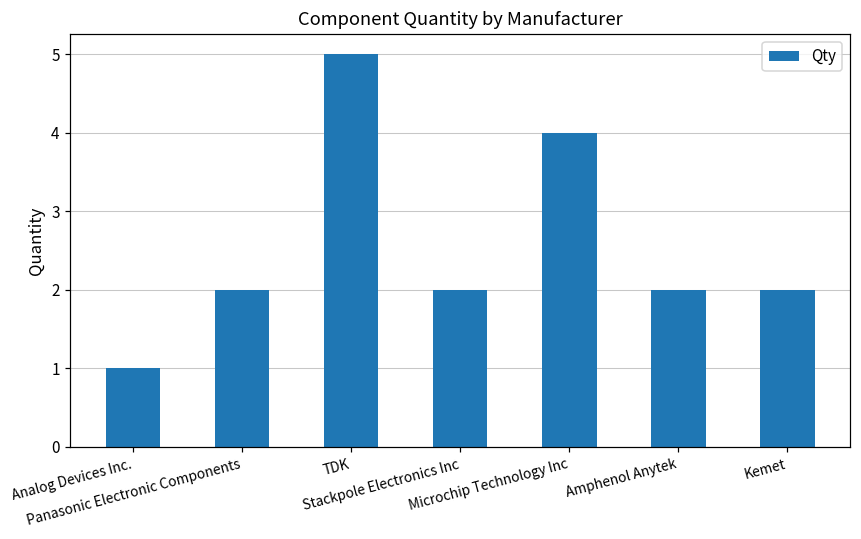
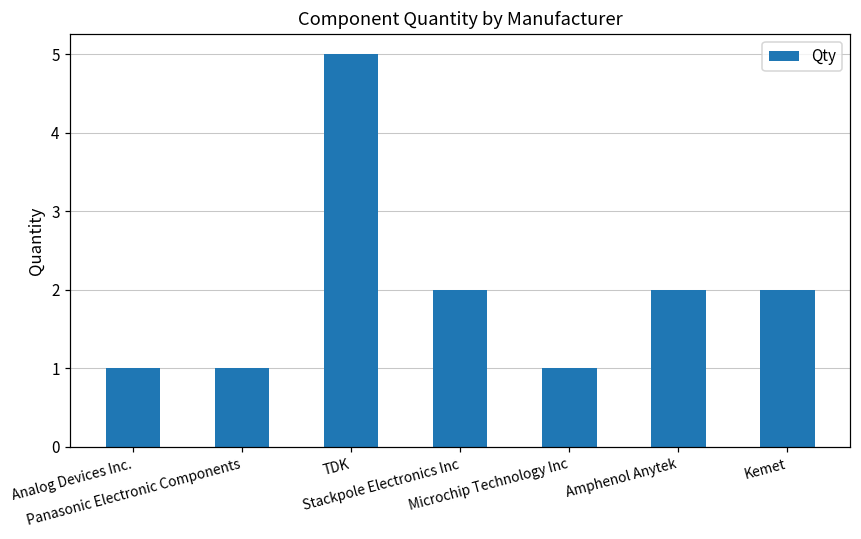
  {
    "Analog Devices Inc.": 1,
-   "Panasonic Electronic Components": 2,
+   "Panasonic Electronic Components": 1,
    "TDK": 5,
    "Stackpole Electronics Inc": 2,
-   "Microchip Technology Inc": 4,
+   "Microchip Technology Inc": 1,
    "Amphenol Anytek": 2,
    "Kemet": 2
  }
